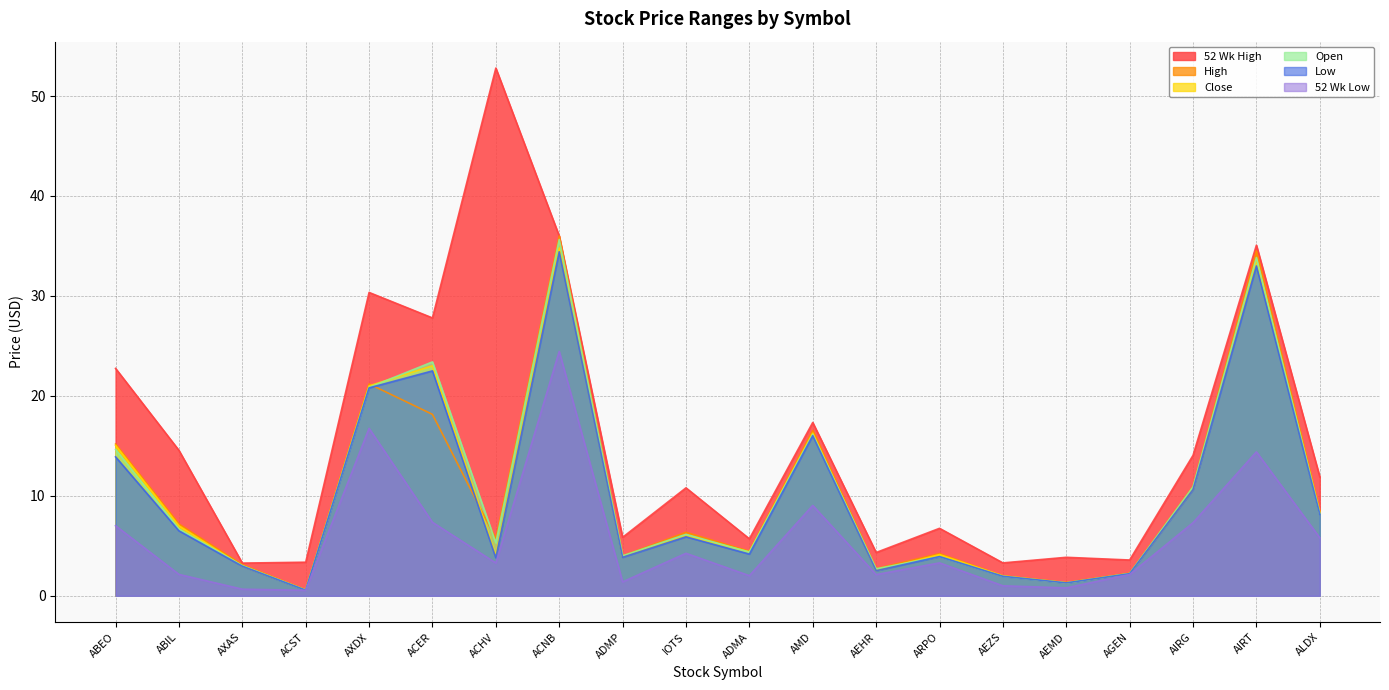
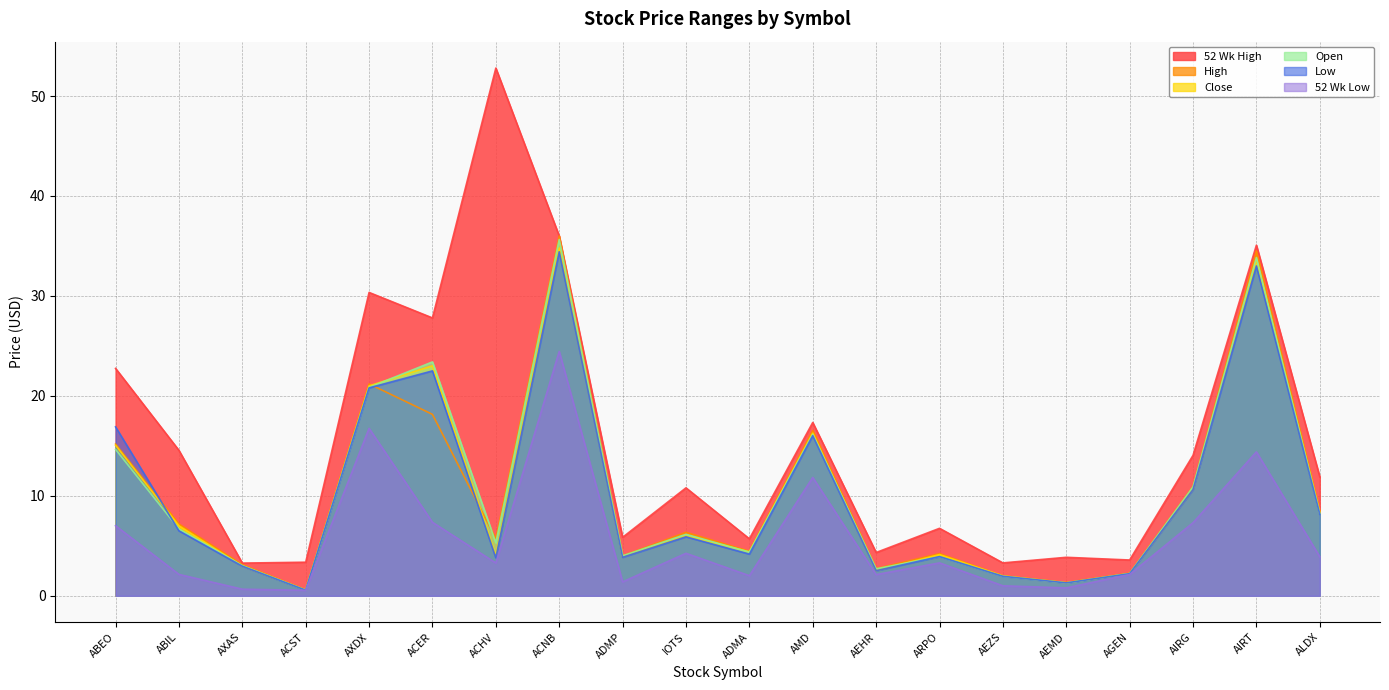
  {
    "52 Wk High": {
      "ABEO": 23,
      "ABIL": 15,
      "ACST": 3,
      "AXDX": 30,
      "ACER": 28,
      "ACHV": 53,
      "ADMP": 6,
      "IOTS": 11,
      "ADMA": 6,
      "AMD": 17,
      "AEHR": 4,
      "ARPO": 7,
      "AEZS": 3,
      "AEMD": 4,
      "AGEN": 4,
      "AIRG": 14,
      "AIRT": 35,
      "ALDX": 12
    },
    "High": {
      "ACER": 18,
      "ACHV": 6,
      "AMD": 17,
      "AIRT": 35
    },
    "Close": {
      "ACER": 23,
      "ACNB": 35
    },
    "Open": {
      "ABEO": 15,
      "ACER": 23,
      "ACHV": 5,
      "ACNB": 36
    },
    "Low": {
-     "ABEO": 14,
+     "ABEO": 17,
      "ACER": 23,
      "ACNB": 34,
      "AIRT": 33
    },
    "52 Wk Low": {
      "ABEO": 7,
      "ABIL": 2,
      "AXAS": 1,
      "AXDX": 17,
      "ACER": 7,
      "ACHV": 3,
      "ACNB": 24,
      "ADMP": 1,
      "IOTS": 4,
      "ADMA": 2,
-     "AMD": 9,
+     "AMD": 12,
      "AEHR": 2,
      "ARPO": 3,
      "AEZS": 1,
      "AEMD": 1,
      "AIRG": 7,
      "AIRT": 14,
-     "ALDX": 6
+     "ALDX": 4
    }
  }
